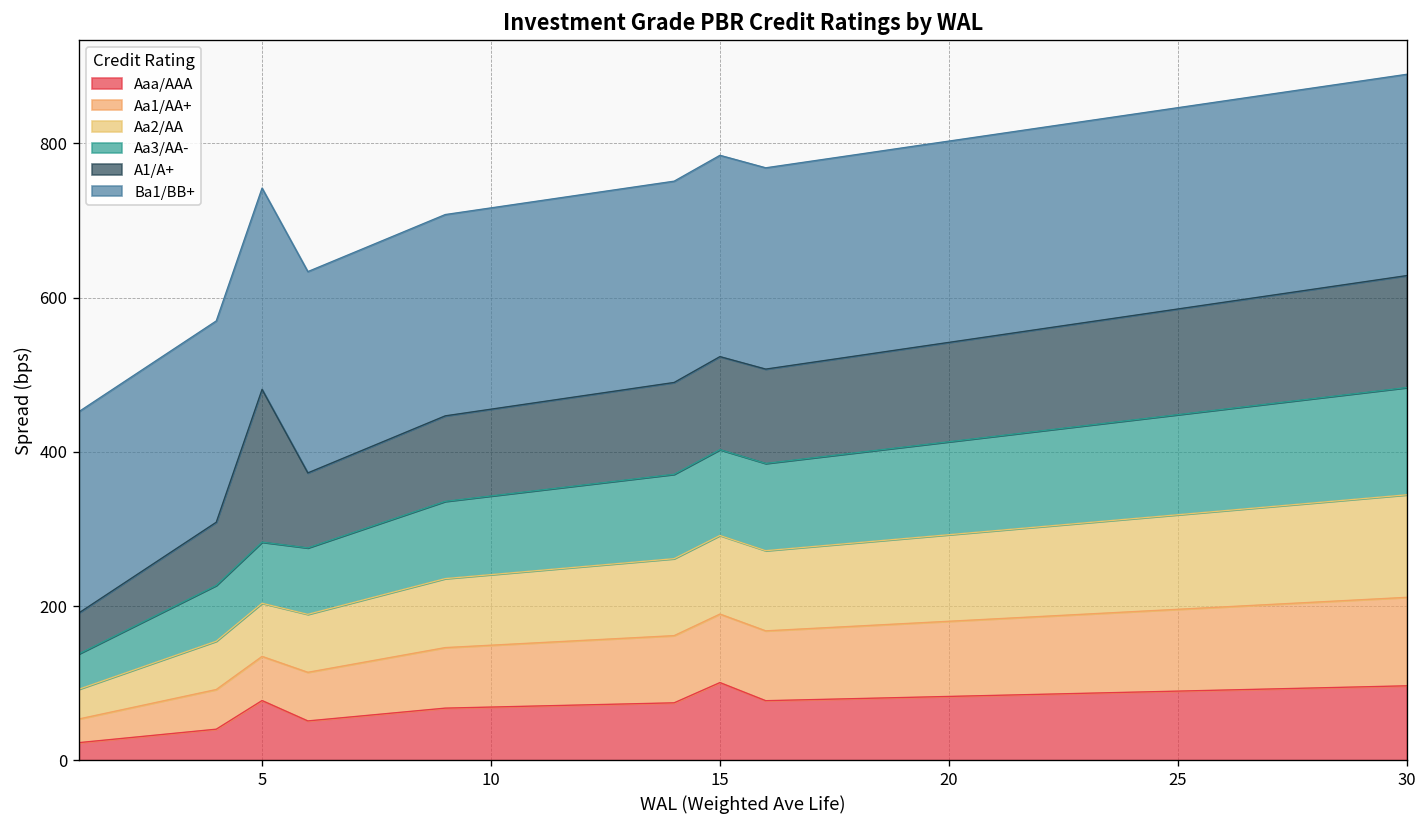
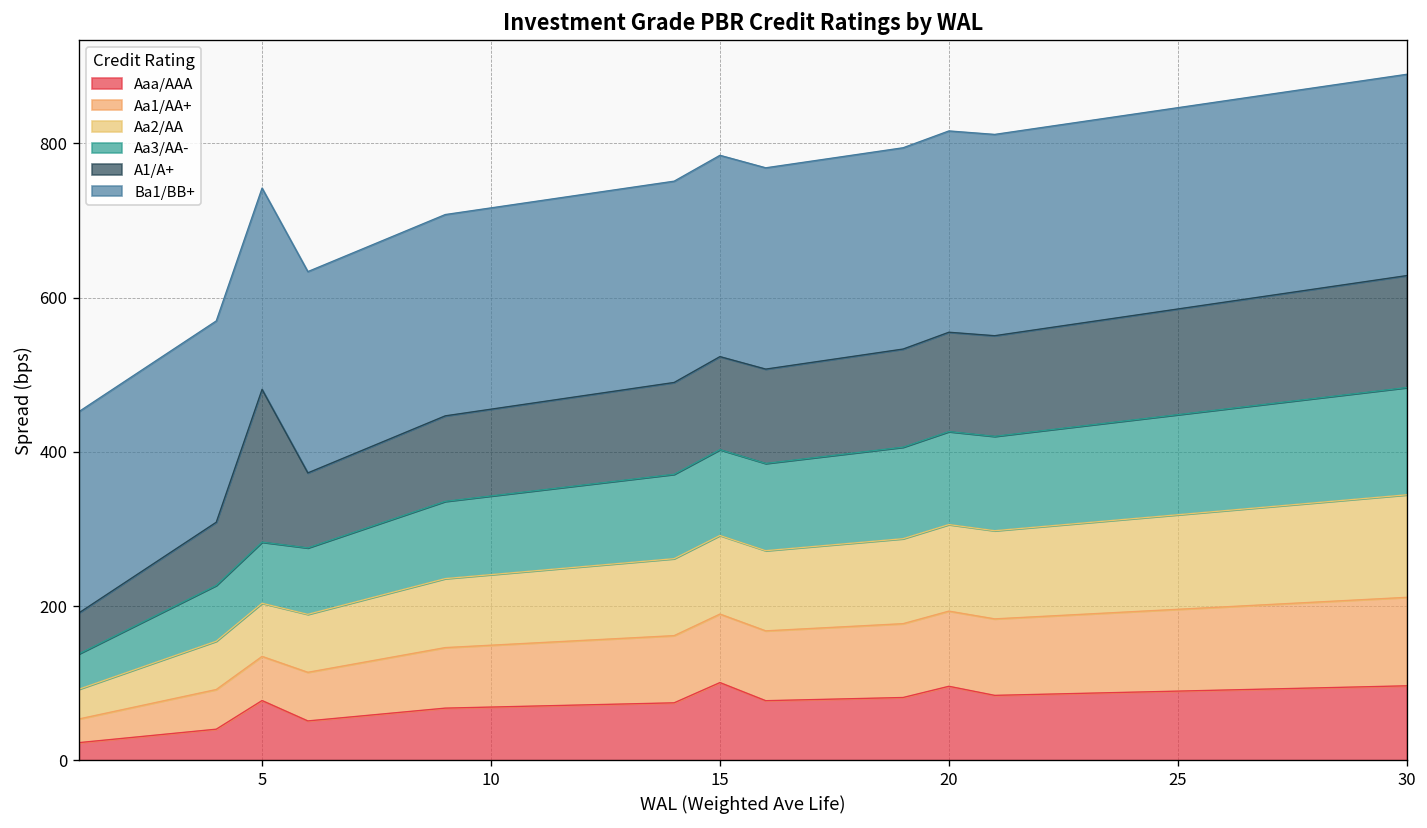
  {
    "Aaa/AAA": {
      "5": 80,
      "10": 70,
      "15": 100,
-     "20": 80,
+     "20": 100,
      "25": 90,
      "30": 100
    },
    "A1/A+": {
      "5": 200,
      "10": 110,
      "15": 120,
      "20": 130,
      "25": 140,
      "30": 150
    }
  }
